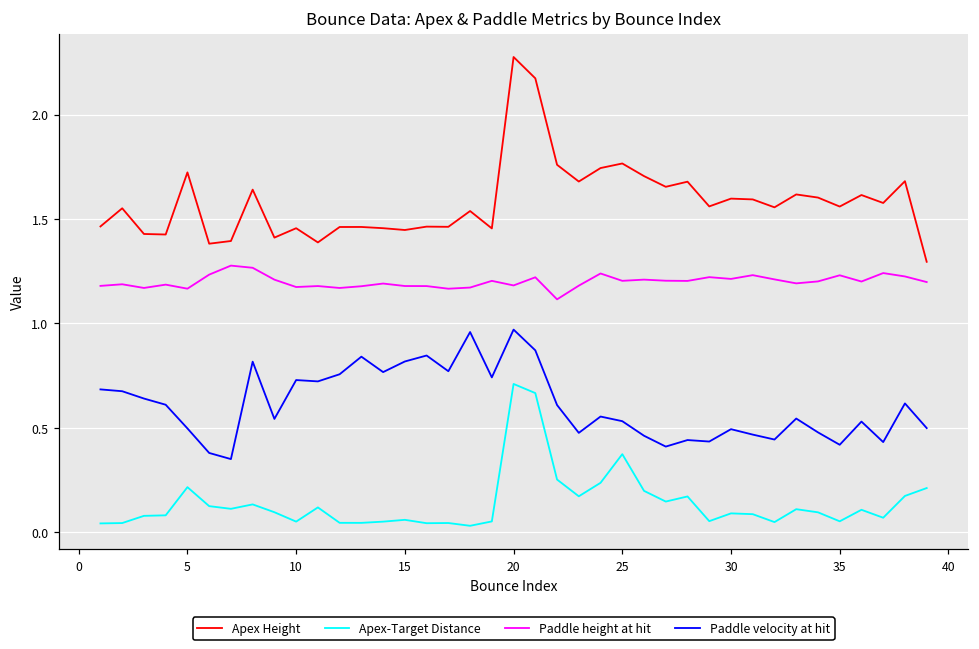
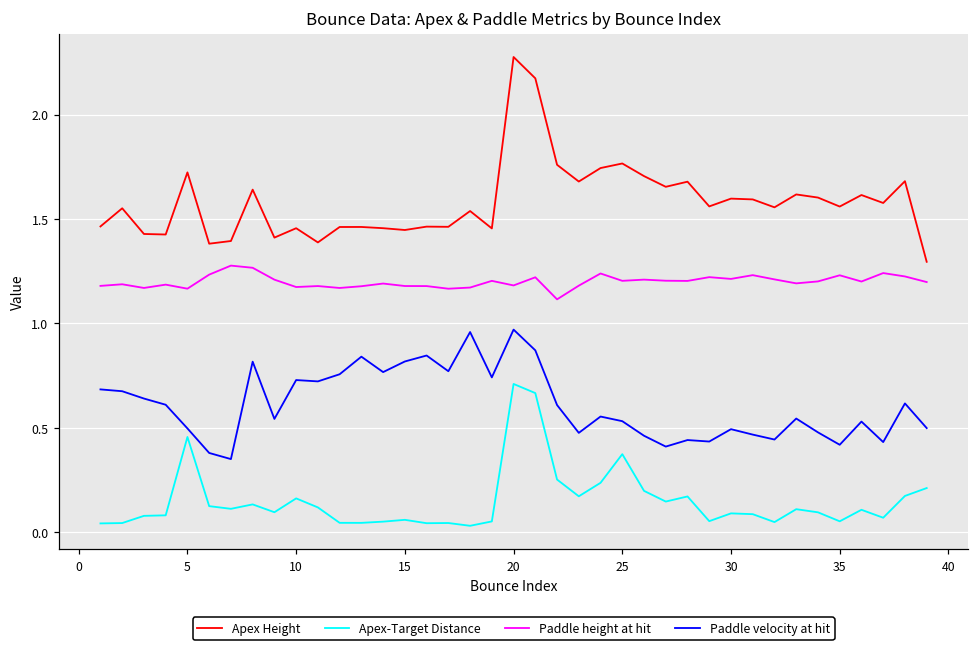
  {
    "Apex Height": {
      "5": 1.72,
      "10": 1.46,
      "15": 1.45,
      "20": 2.28,
      "25": 1.77,
      "30": 1.60,
      "35": 1.56
    },
    "Apex-Target Distance": {
-     "5": 0.22,
-     "10": 0.05,
+     "5": 0.46,
+     "10": 0.16,
      "15": 0.06,
      "20": 0.71,
      "25": 0.37,
      "30": 0.09,
      "35": 0.05
    },
    "Paddle height at hit": {
      "5": 1.17,
      "10": 1.17,
      "15": 1.18,
      "20": 1.18,
      "25": 1.20,
      "30": 1.21,
      "35": 1.23
    },
    "Paddle velocity at hit": {
      "5": 0.50,
      "10": 0.73,
      "15": 0.82,
      "20": 0.97,
      "25": 0.53,
      "30": 0.49,
      "35": 0.42
    }
  }
